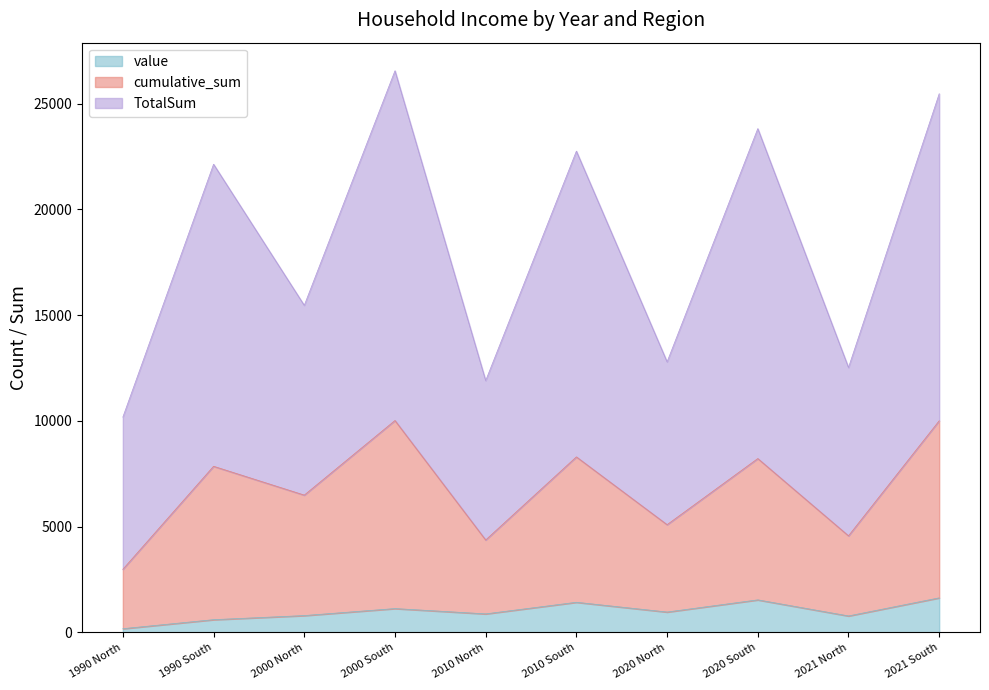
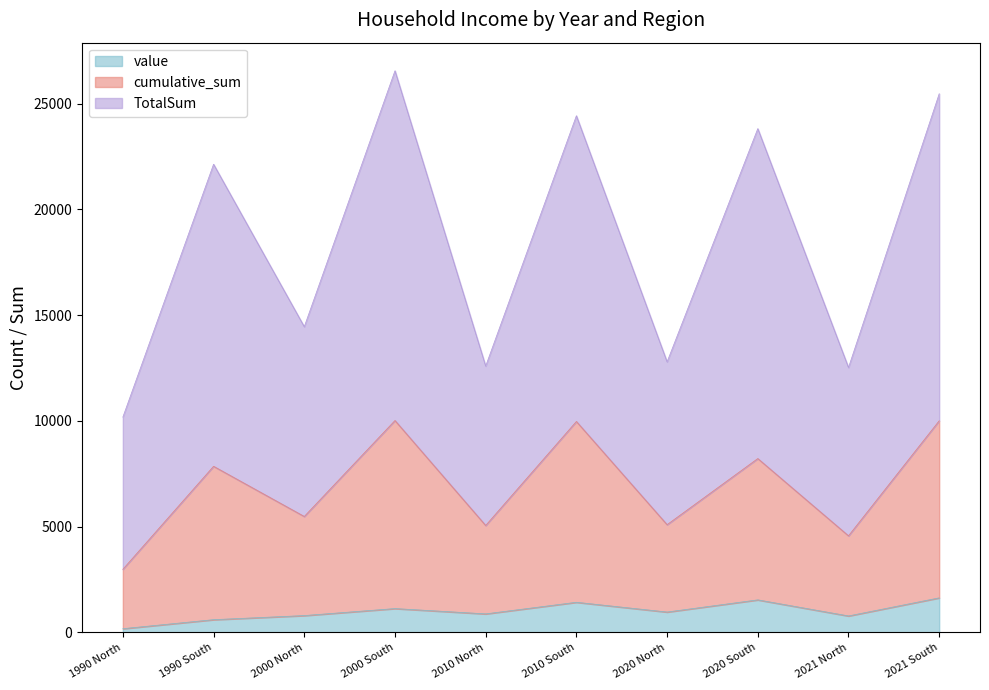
  {
    "cumulative_sum": {
      "1990 North": 2800,
      "1990 South": 7300,
-     "2000 North": 5700,
+     "2000 North": 4700,
      "2000 South": 8900,
-     "2010 North": 3500,
-     "2010 South": 6900,
+     "2010 North": 4200,
+     "2010 South": 8500,
      "2020 North": 4100,
      "2020 South": 6700,
      "2021 North": 3800,
      "2021 South": 8400
    }
  }
